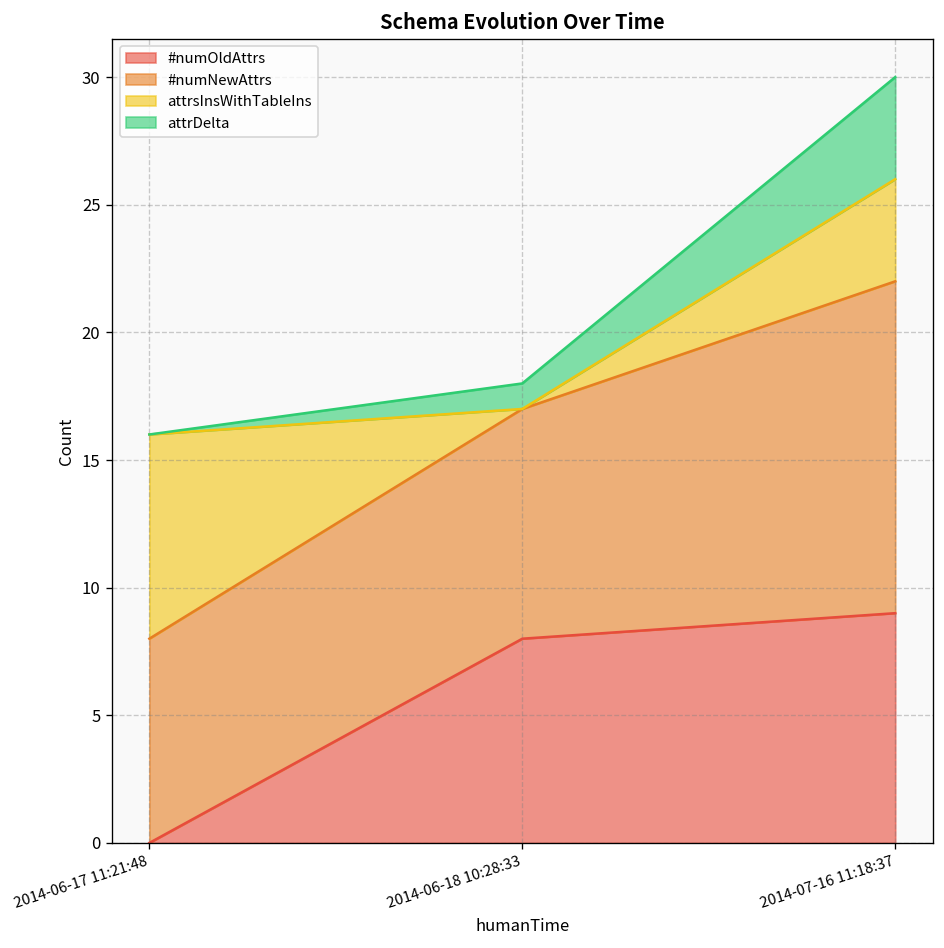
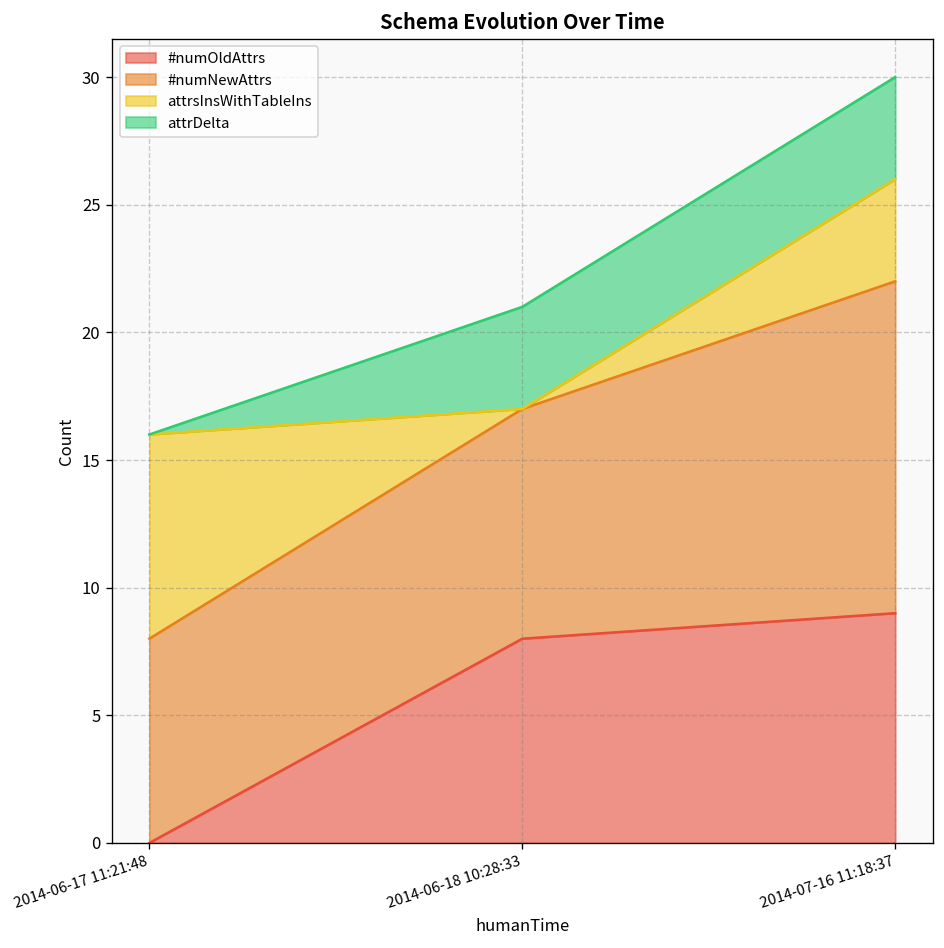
  {
    "attrsInsWithTableIns": {
      "2014-07-16 11:18:37": 4
    },
    "attrDelta": {
-     "2014-06-18 10:28:33": 1,
+     "2014-06-18 10:28:33": 4,
      "2014-07-16 11:18:37": 4
    }
  }
